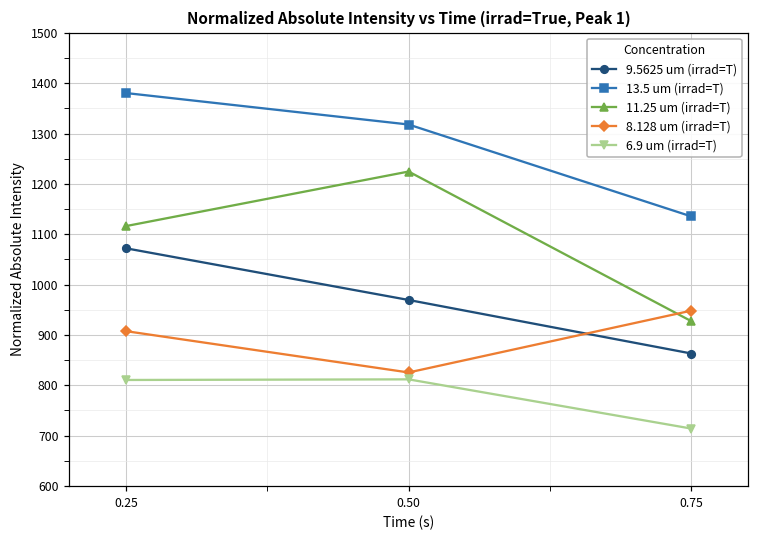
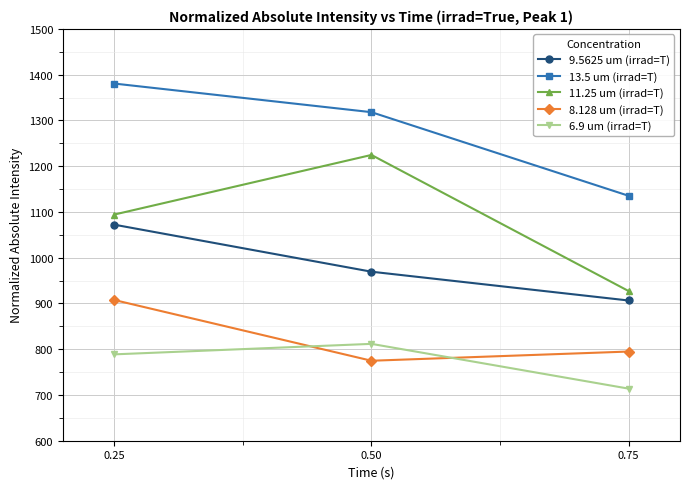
  {
    "9.5625 um (irrad=T)": {
      "0.25": 1070,
      "0.50": 970,
-     "0.75": 860
+     "0.75": 910
    },
    "13.5 um (irrad=T)": {
      "0.25": 1380,
      "0.50": 1320,
      "0.75": 1140
    },
    "11.25 um (irrad=T)": {
-     "0.25": 1120,
+     "0.25": 1090,
      "0.50": 1220,
      "0.75": 930
    },
    "8.128 um (irrad=T)": {
      "0.25": 910,
-     "0.50": 830,
-     "0.75": 950
+     "0.50": 770,
+     "0.75": 790
    },
    "6.9 um (irrad=T)": {
-     "0.25": 810,
+     "0.25": 790,
      "0.50": 810,
      "0.75": 710
    }
  }
